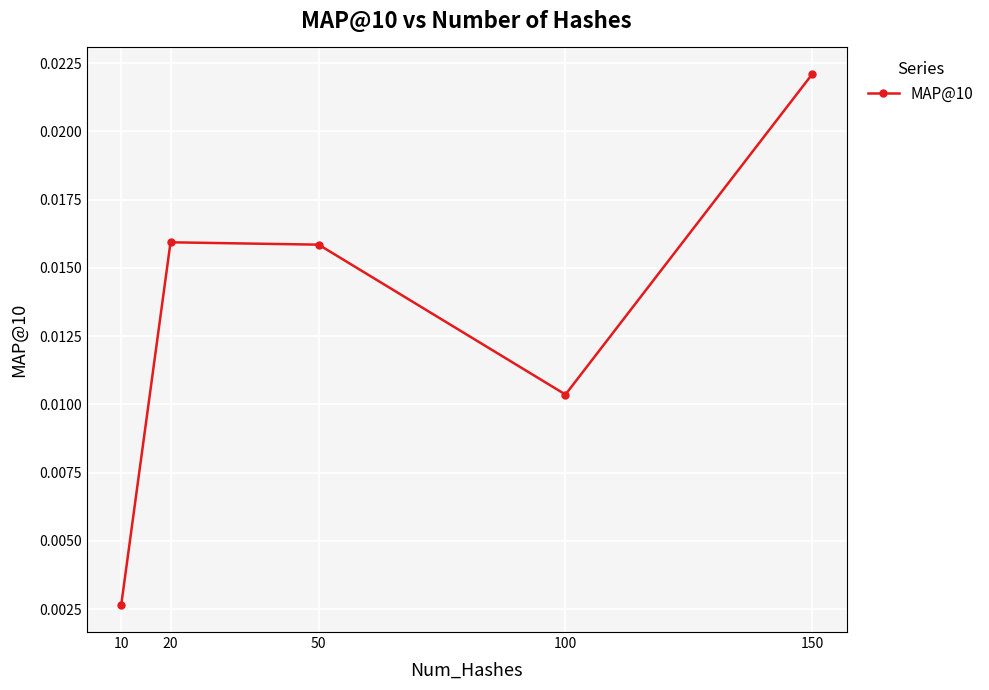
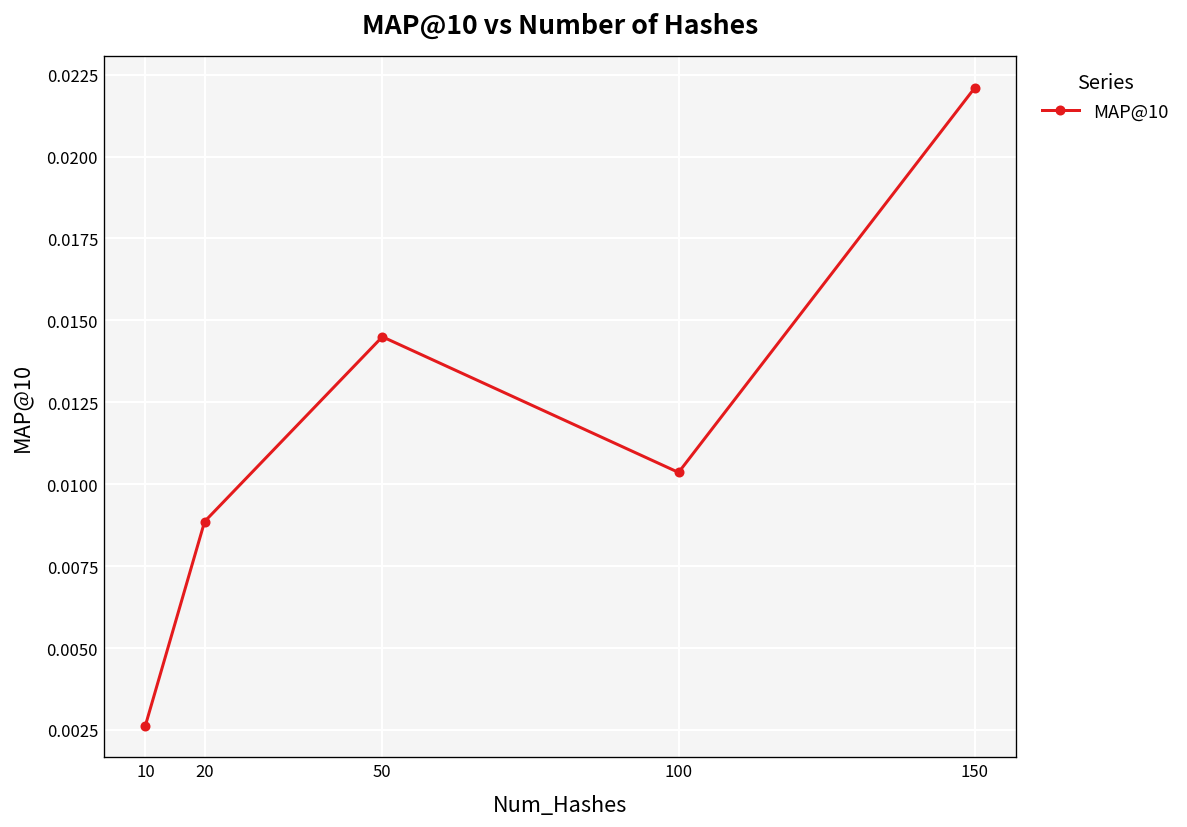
  {
    "10": 0.0026,
-   "20": 0.0159,
-   "50": 0.0158,
+   "20": 0.0089,
+   "50": 0.0145,
    "100": 0.0104,
    "150": 0.0221
  }
